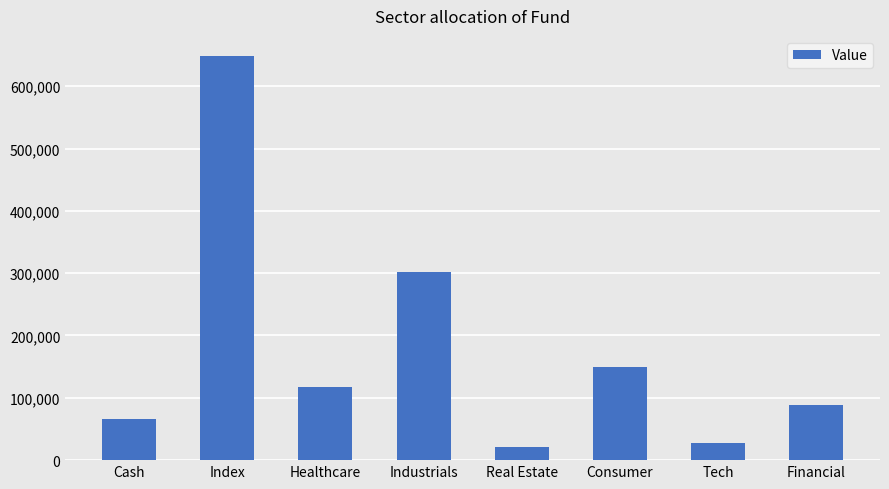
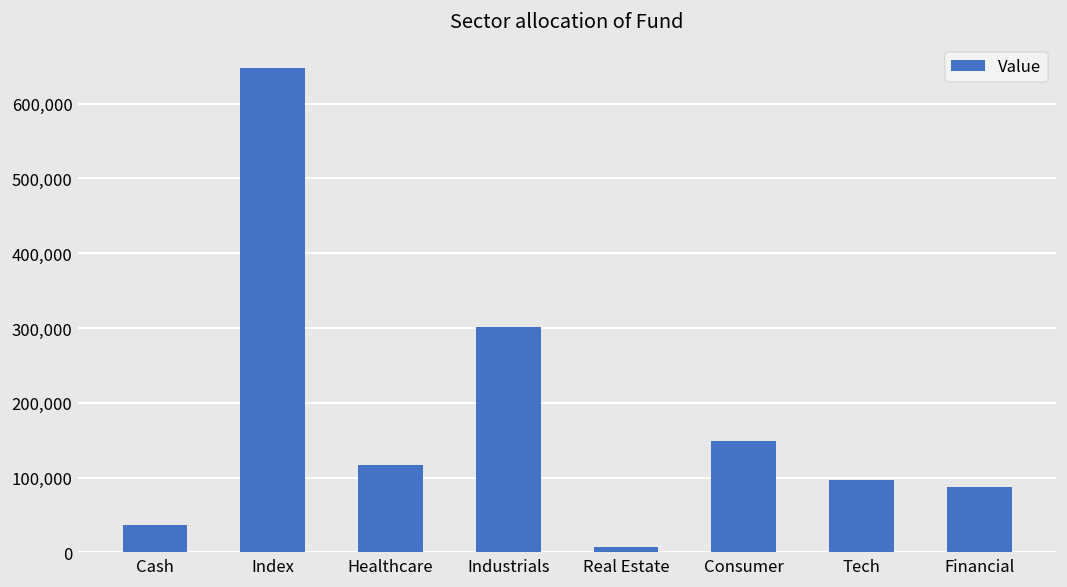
  {
-   "Cash": "70,000",
+   "Cash": "40,000",
    "Index": "650,000",
    "Healthcare": "120,000",
    "Industrials": "300,000",
-   "Real Estate": "20,000",
+   "Real Estate": "10,000",
    "Consumer": "150,000",
-   "Tech": "30,000",
+   "Tech": "100,000",
    "Financial": "90,000"
  }
